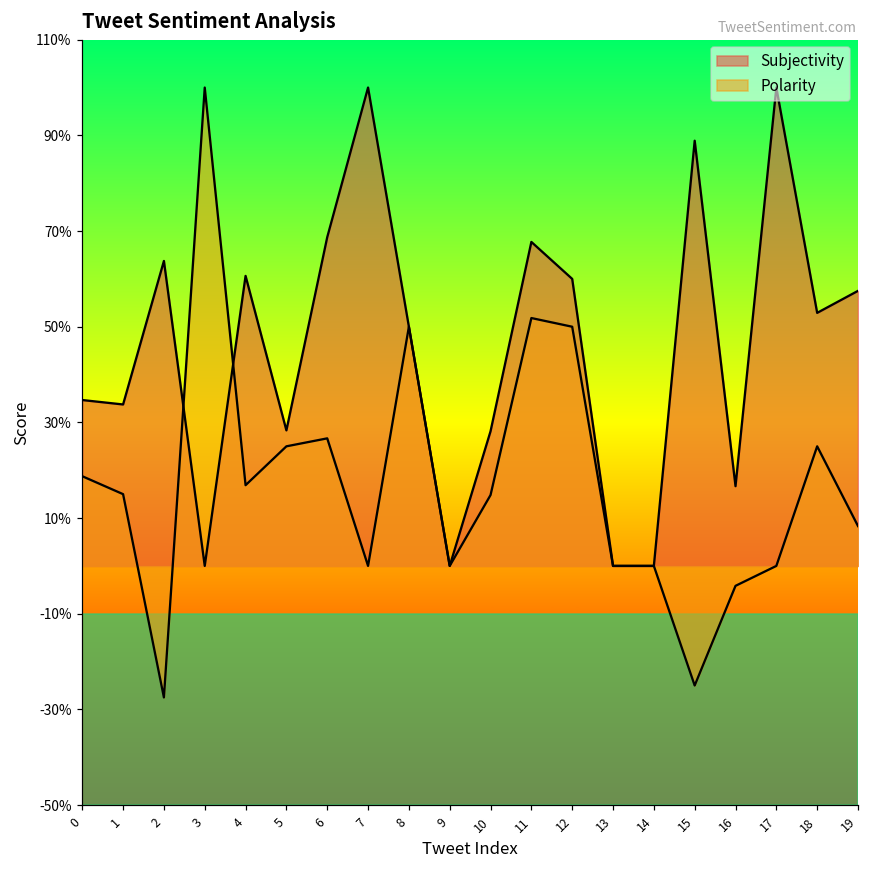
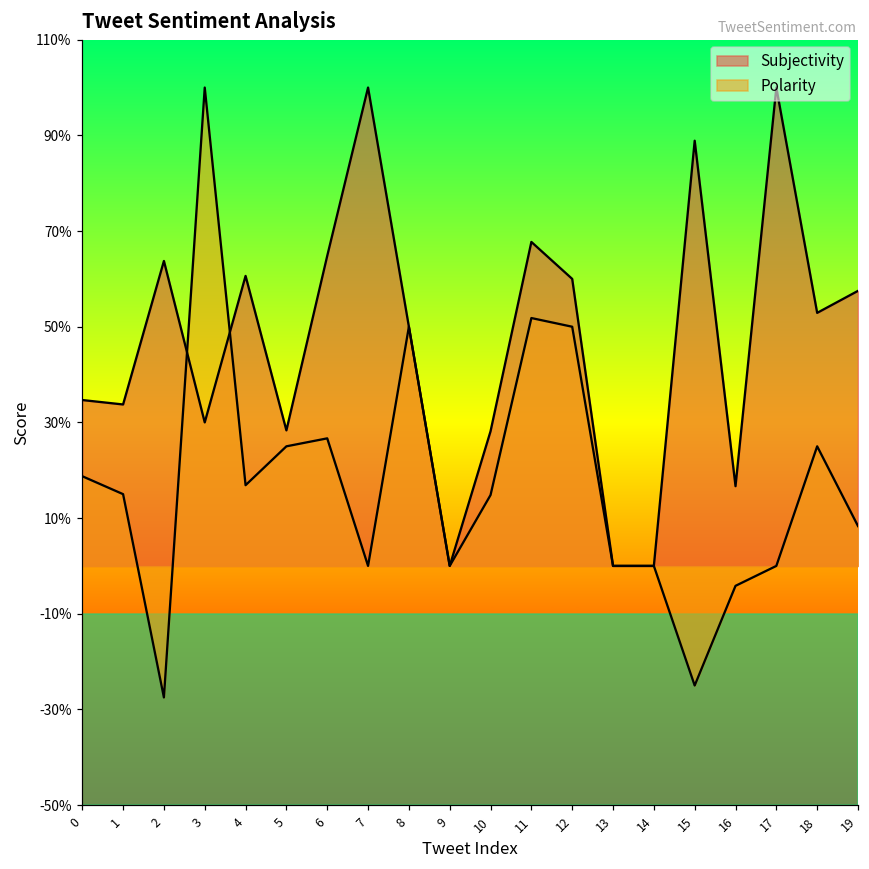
  {
    "Subjectivity": {
      "0": "35%",
      "1": "34%",
      "2": "64%",
-     "3": "0%",
+     "3": "30%",
      "4": "61%",
      "5": "28%",
-     "6": "69%",
+     "6": "65%",
      "7": "100%",
      "10": "28%",
      "11": "68%",
      "12": "60%",
      "15": "89%",
      "16": "17%",
      "18": "53%",
      "19": "57%"
    }
  }
